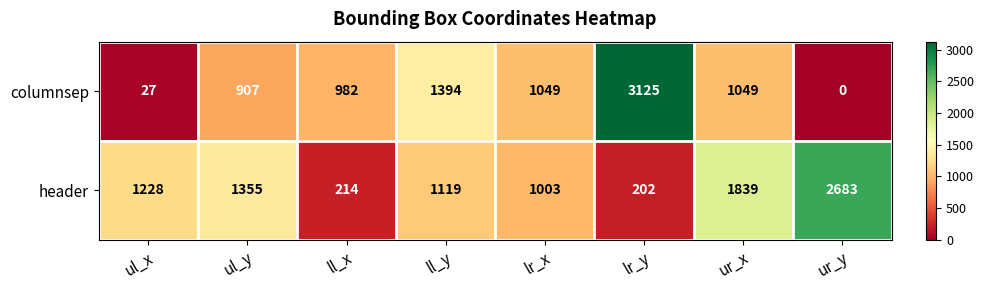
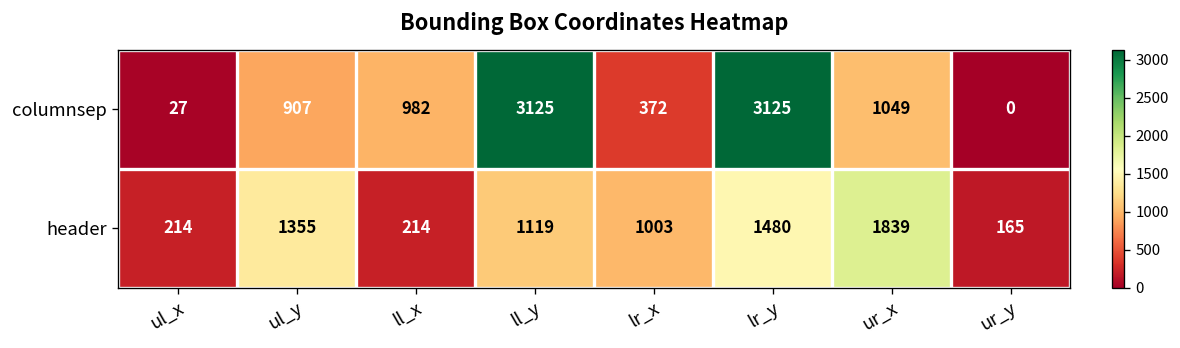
  {
    "columnsep": {
      "ul_x": 27,
      "ul_y": 907,
      "ll_x": 982,
-     "ll_y": 1394,
-     "lr_x": 1049,
+     "ll_y": 3125,
+     "lr_x": 372,
      "lr_y": 3125,
      "ur_x": 1049,
      "ur_y": 0
    },
    "header": {
-     "ul_x": 1228,
+     "ul_x": 214,
      "ul_y": 1355,
      "ll_x": 214,
      "ll_y": 1119,
      "lr_x": 1003,
-     "lr_y": 202,
+     "lr_y": 1480,
      "ur_x": 1839,
-     "ur_y": 2683
+     "ur_y": 165
    }
  }
